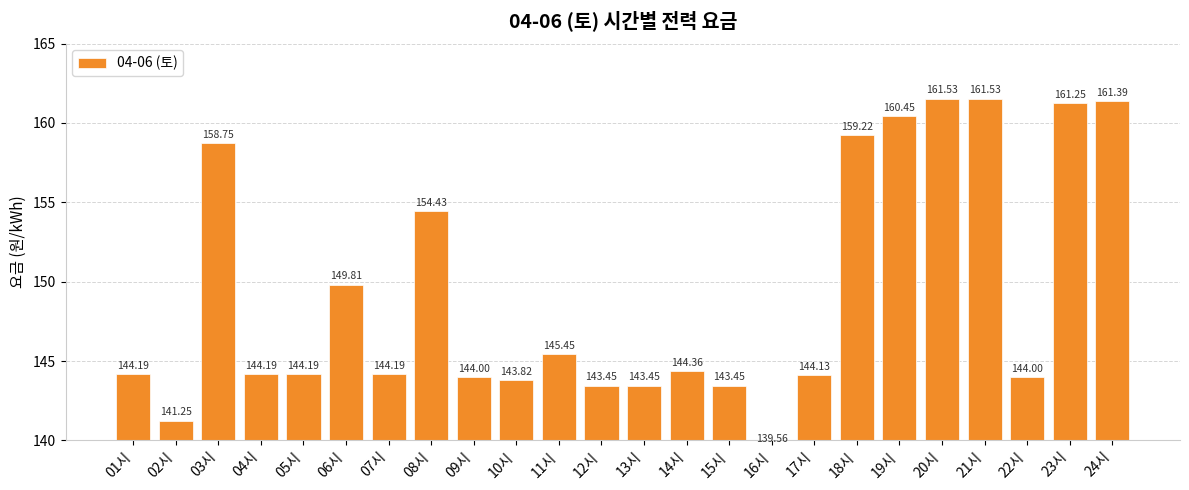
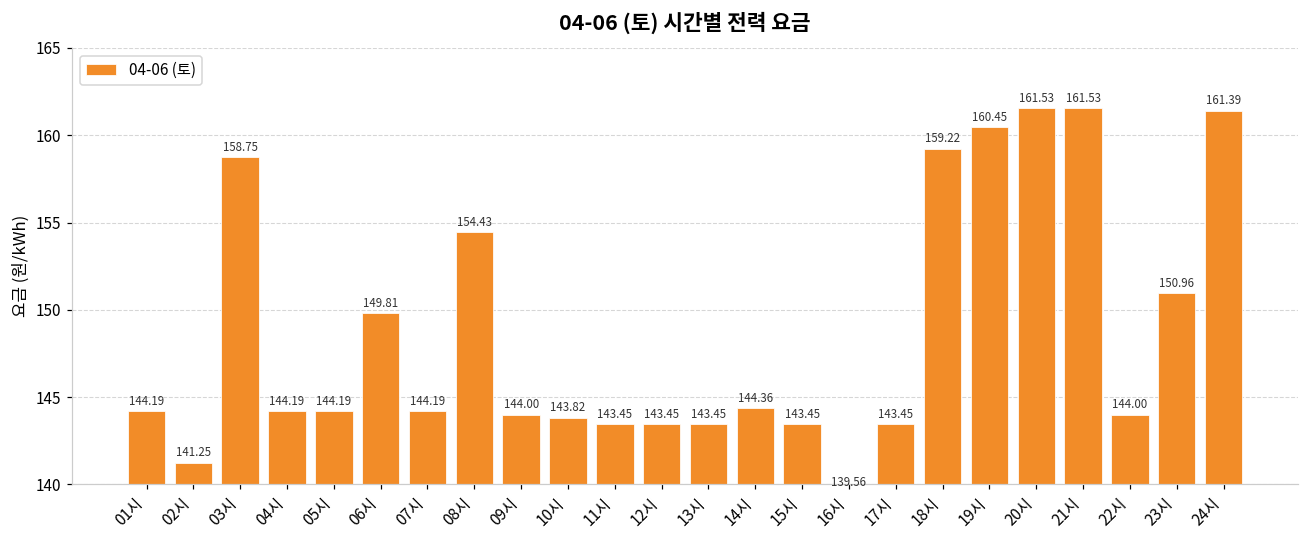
  {
    "01시": 144.19,
    "02시": 141.25,
    "03시": 158.75,
    "04시": 144.19,
    "05시": 144.19,
    "06시": 149.81,
    "07시": 144.19,
    "08시": 154.43,
    "09시": 144.00,
    "10시": 143.82,
-   "11시": 145.45,
+   "11시": 143.45,
    "12시": 143.45,
    "13시": 143.45,
    "14시": 144.36,
    "15시": 143.45,
-   "17시": 144.13,
+   "17시": 143.45,
    "18시": 159.22,
    "19시": 160.45,
    "20시": 161.53,
    "21시": 161.53,
    "22시": 144.00,
-   "23시": 161.25,
+   "23시": 150.96,
    "24시": 161.39
  }
